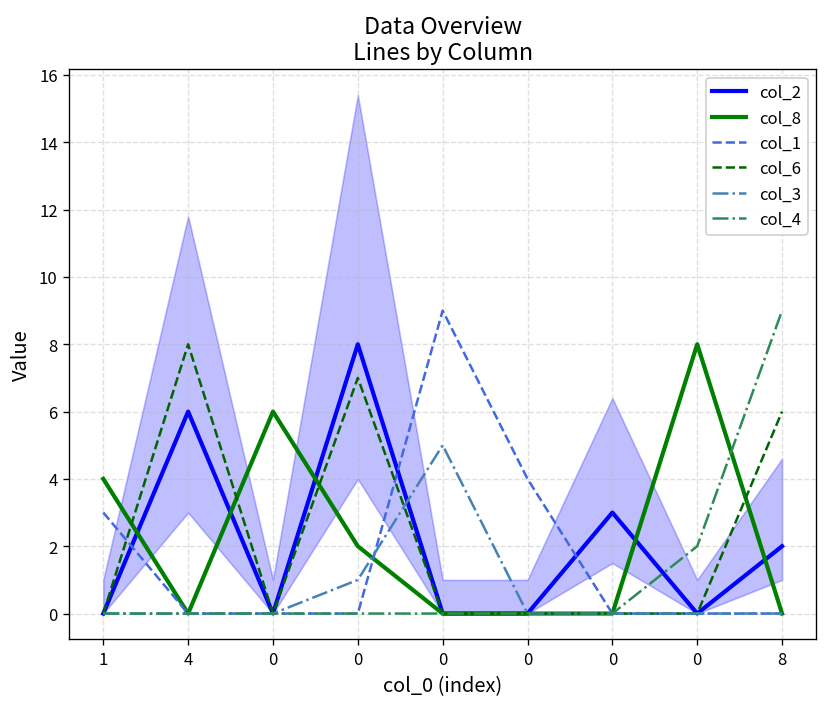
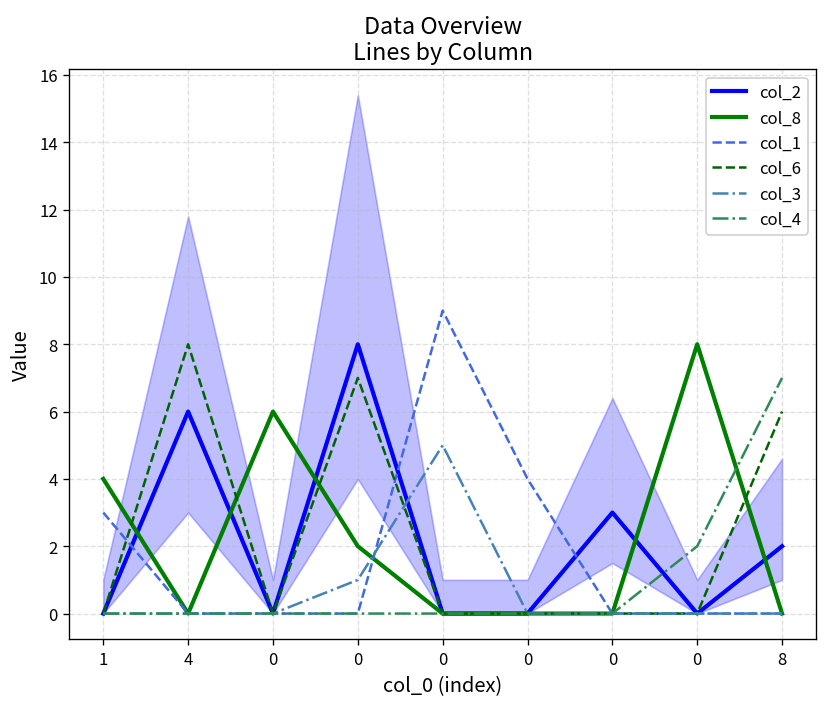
  {
    "col_4": {
-     "8": 9
+     "8": 7
    }
  }
